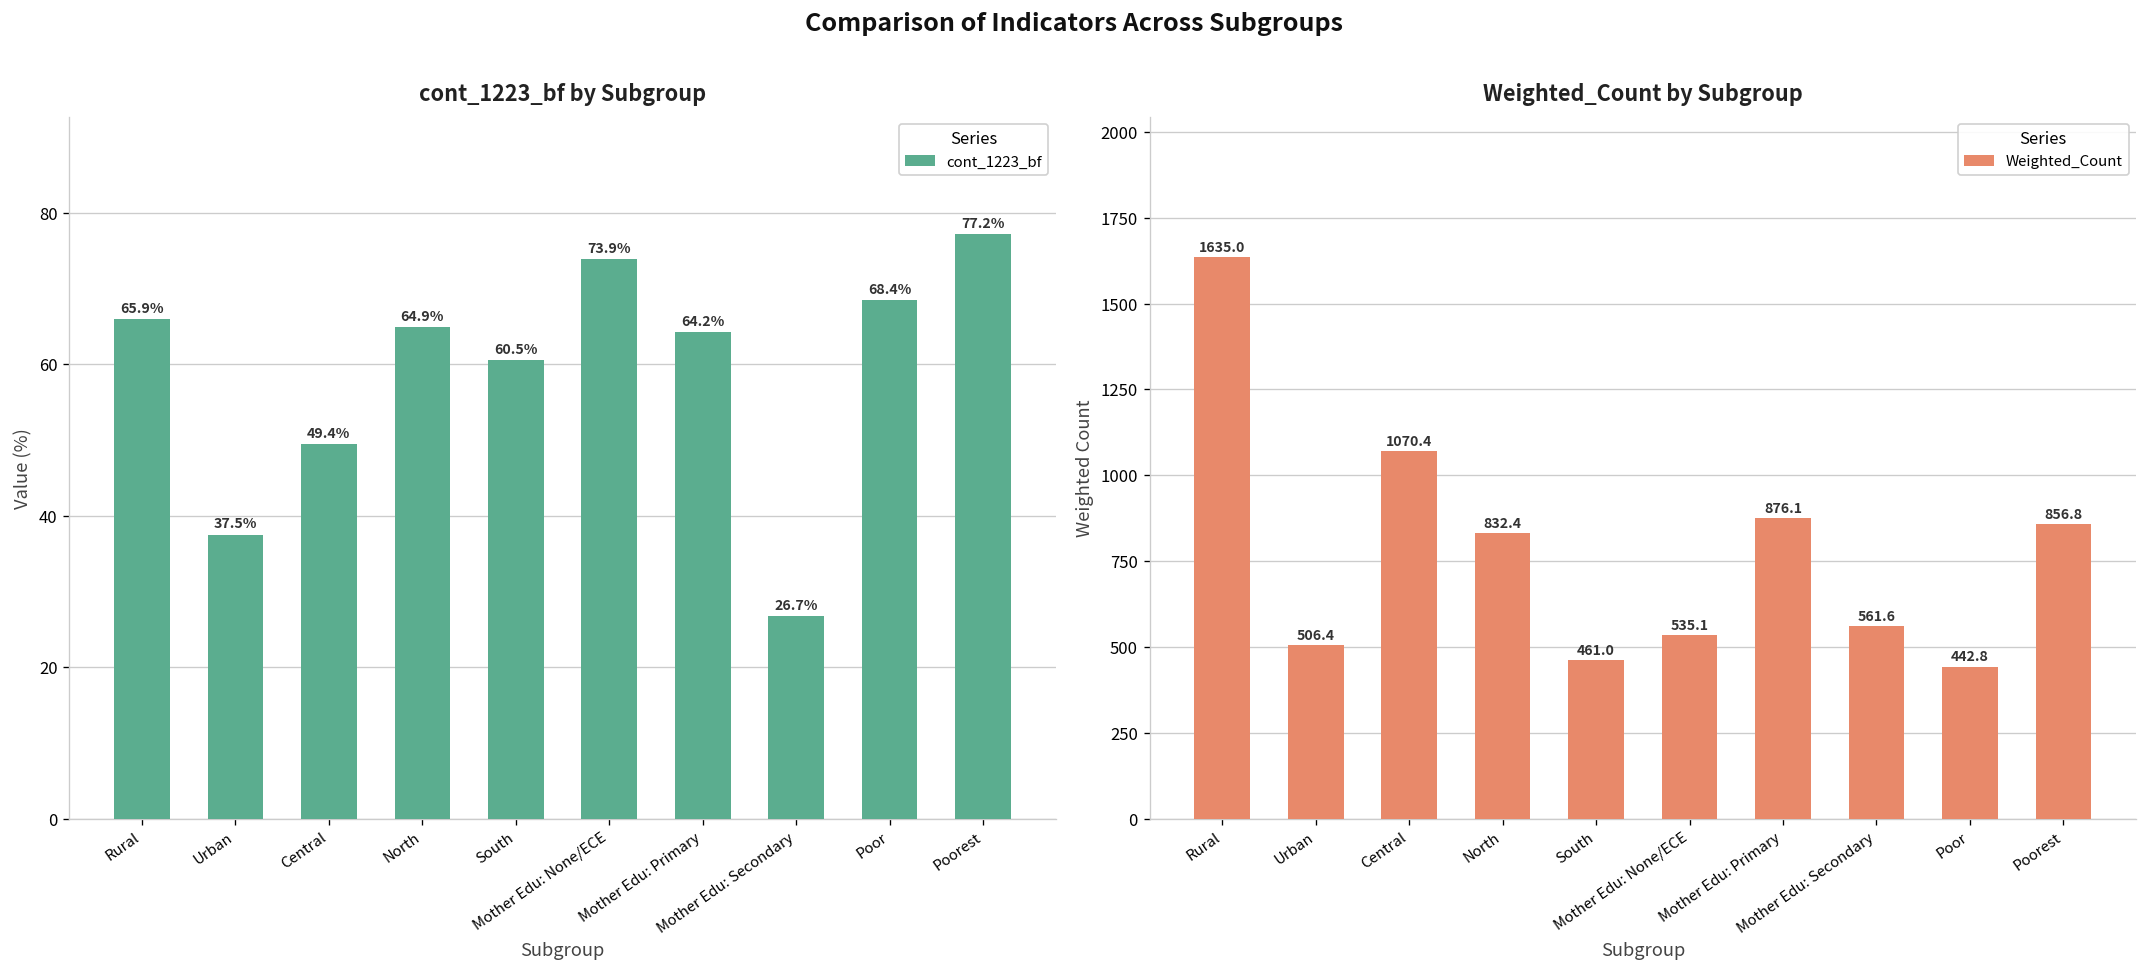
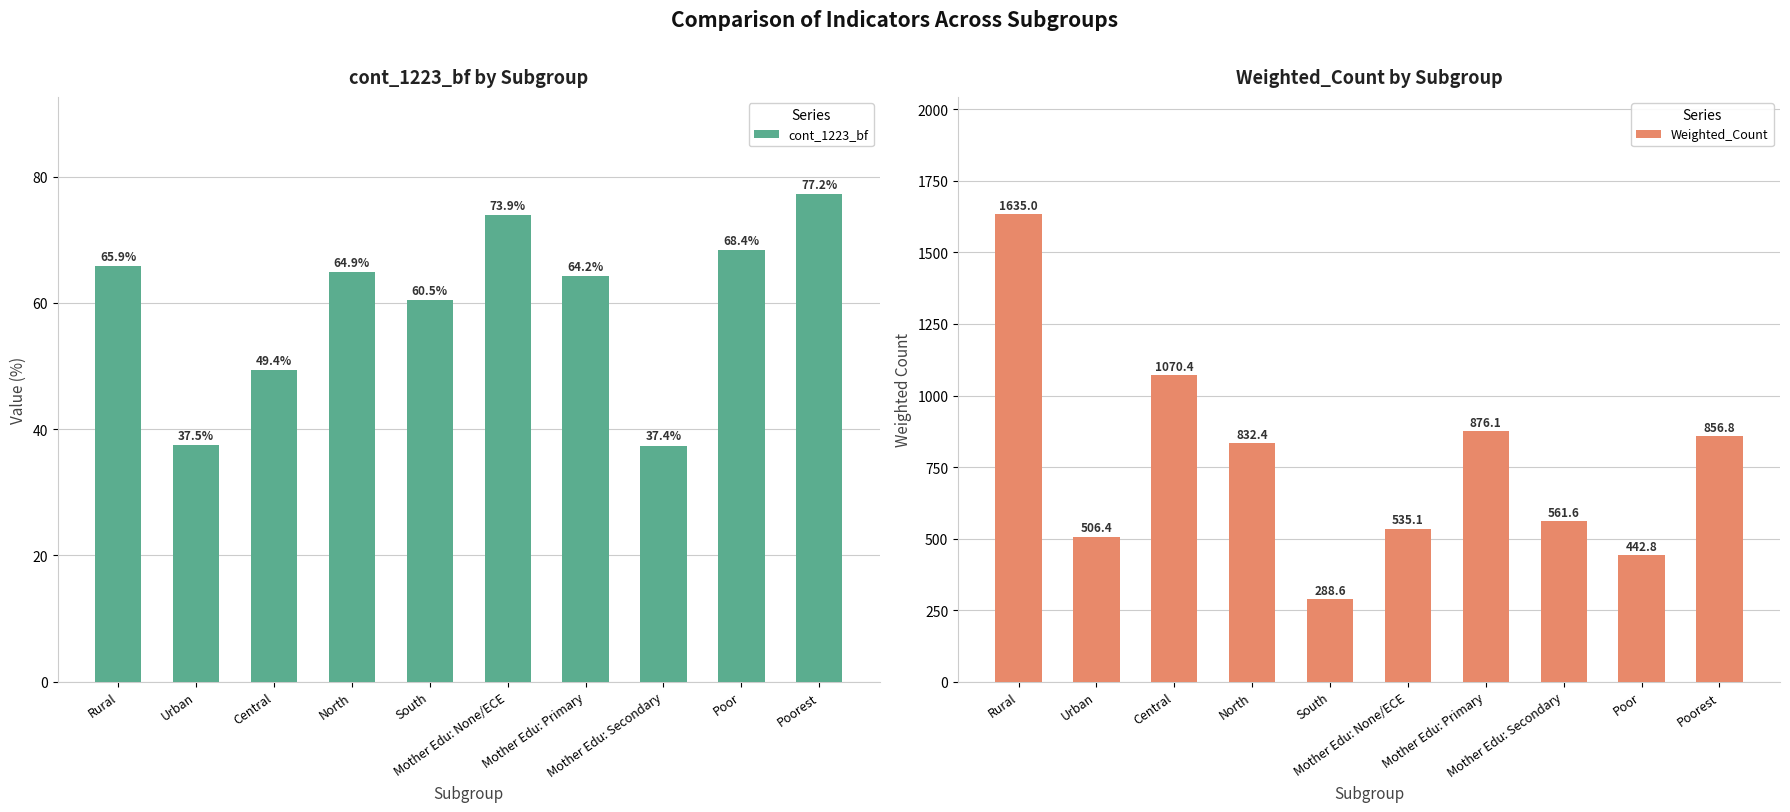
  {
    "cont_1223_bf by Subgroup": {
      "Rural": "65.9%",
      "Urban": "37.5%",
      "Central": "49.4%",
      "North": "64.9%",
      "South": "60.5%",
      "Mother Edu: None/ECE": "73.9%",
      "Mother Edu: Primary": "64.2%",
-     "Mother Edu: Secondary": "26.7%",
+     "Mother Edu: Secondary": "37.4%",
      "Poor": "68.4%",
      "Poorest": "77.2%"
    },
    "Weighted_Count by Subgroup": {
      "Rural": "1635.0",
      "Urban": "506.4",
      "Central": "1070.4",
      "North": "832.4",
-     "South": "461.0",
+     "South": "288.6",
      "Mother Edu: None/ECE": "535.1",
      "Mother Edu: Primary": "876.1",
      "Mother Edu: Secondary": "561.6",
      "Poor": "442.8",
      "Poorest": "856.8"
    }
  }
